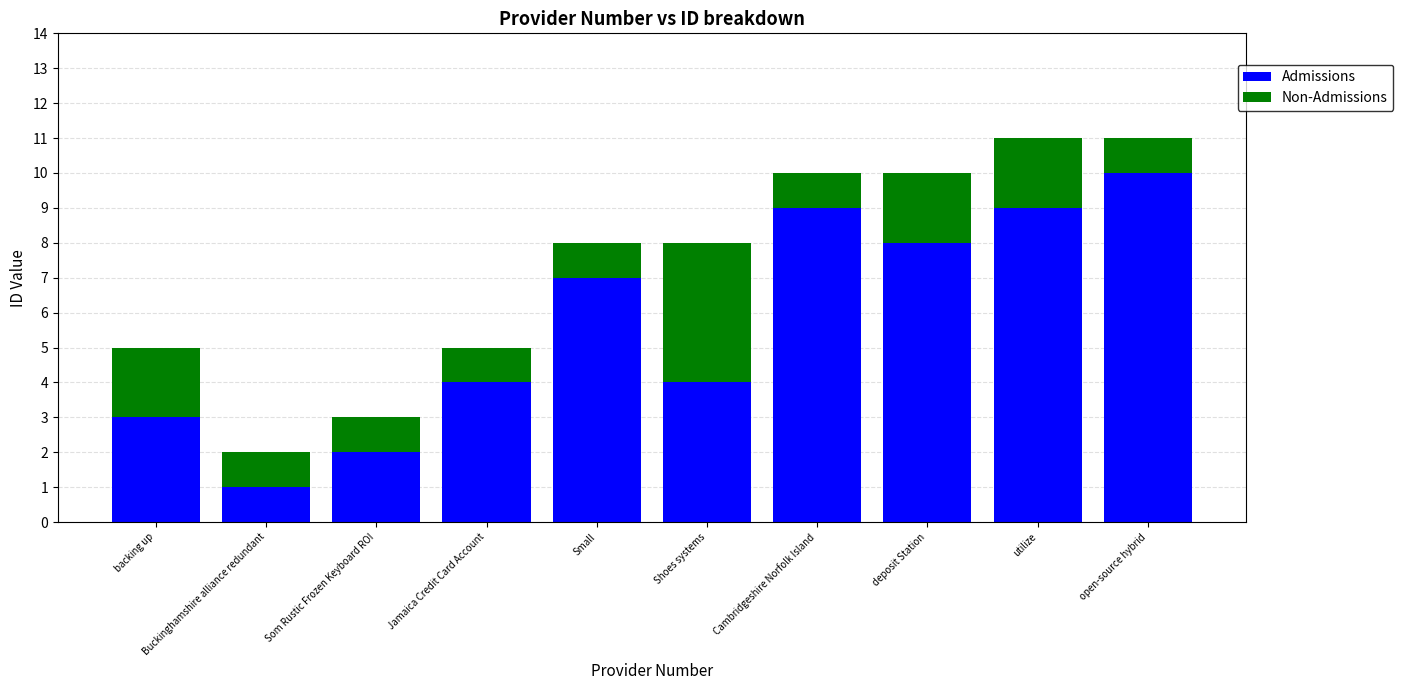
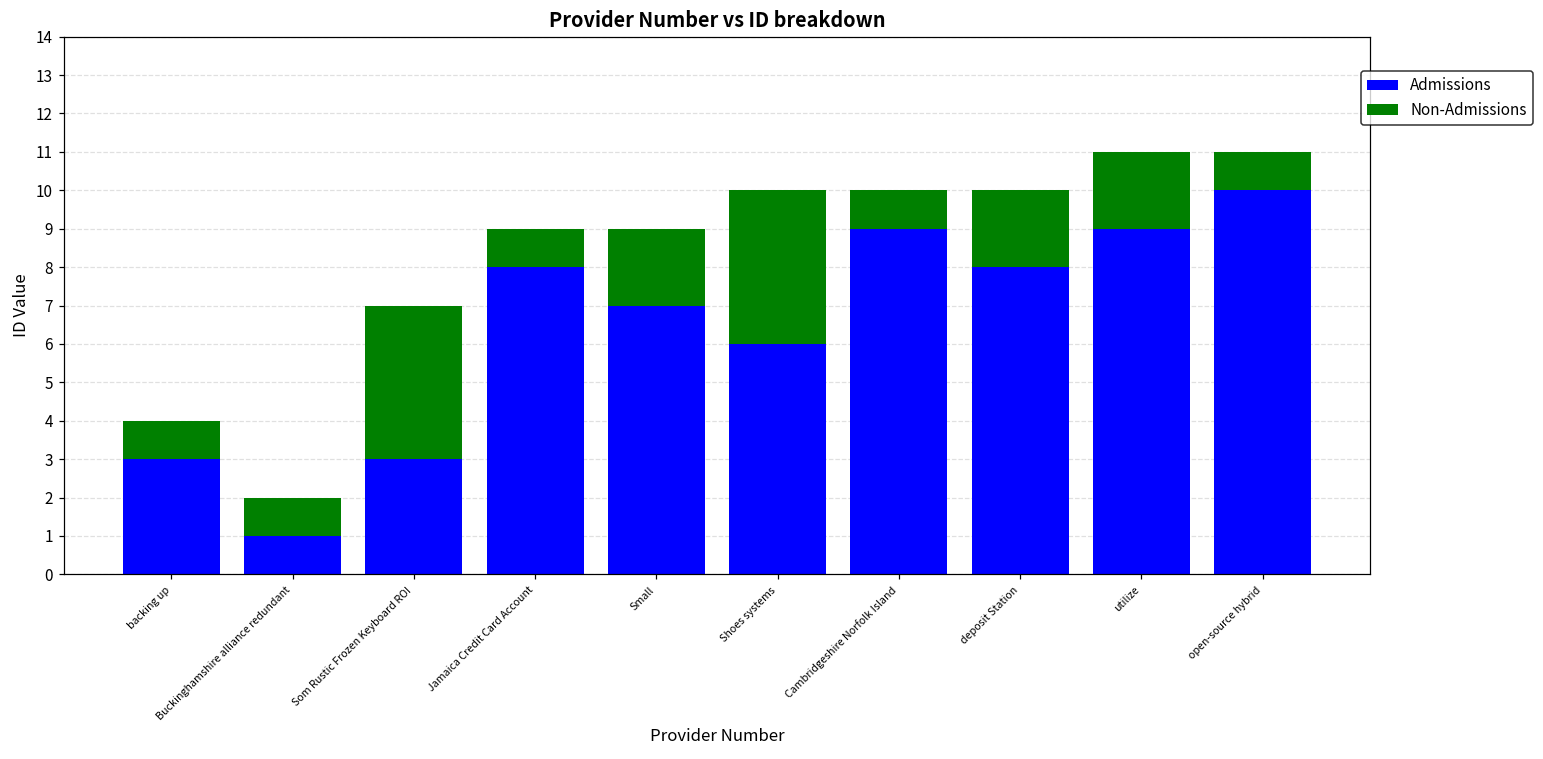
  {
    "Admissions": {
      "backing up": 3,
      "Buckinghamshire alliance redundant": 1,
-     "Som Rustic Frozen Keyboard ROI": 2,
-     "Jamaica Credit Card Account": 4,
+     "Som Rustic Frozen Keyboard ROI": 3,
+     "Jamaica Credit Card Account": 8,
      "Small": 7,
-     "Shoes systems": 4,
+     "Shoes systems": 6,
      "Cambridgeshire Norfolk Island": 9,
      "deposit Station": 8,
      "utilize": 9,
      "open-source hybrid": 10
    },
    "Non-Admissions": {
-     "backing up": 2,
+     "backing up": 1,
      "Buckinghamshire alliance redundant": 1,
-     "Som Rustic Frozen Keyboard ROI": 1,
+     "Som Rustic Frozen Keyboard ROI": 4,
      "Jamaica Credit Card Account": 1,
-     "Small": 1,
+     "Small": 2,
      "Shoes systems": 4,
      "Cambridgeshire Norfolk Island": 1,
      "deposit Station": 2,
      "utilize": 2,
      "open-source hybrid": 1
    }
  }
